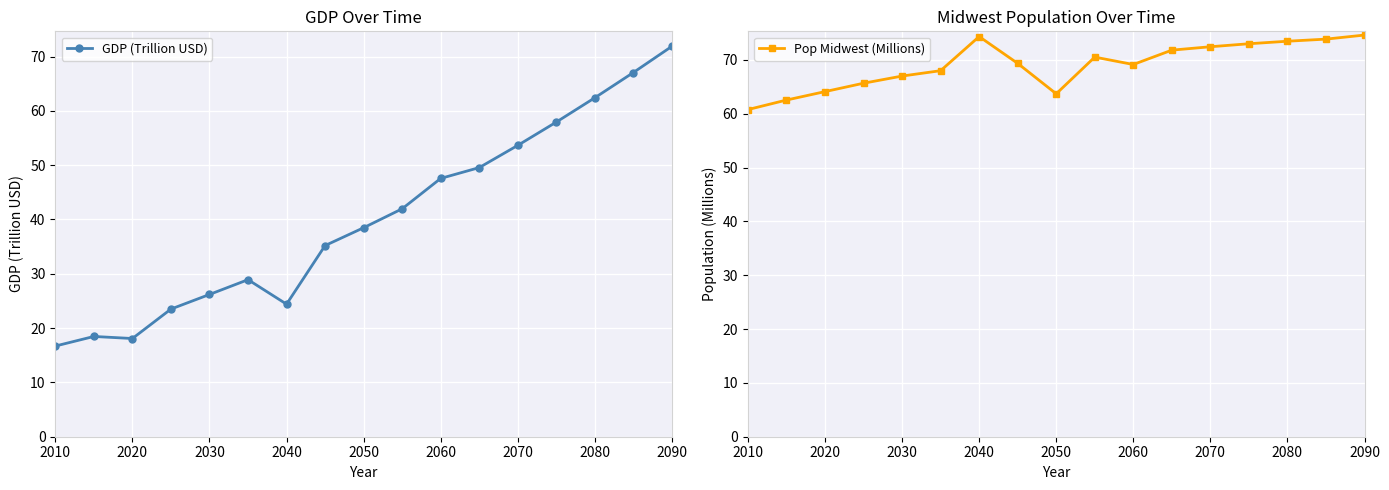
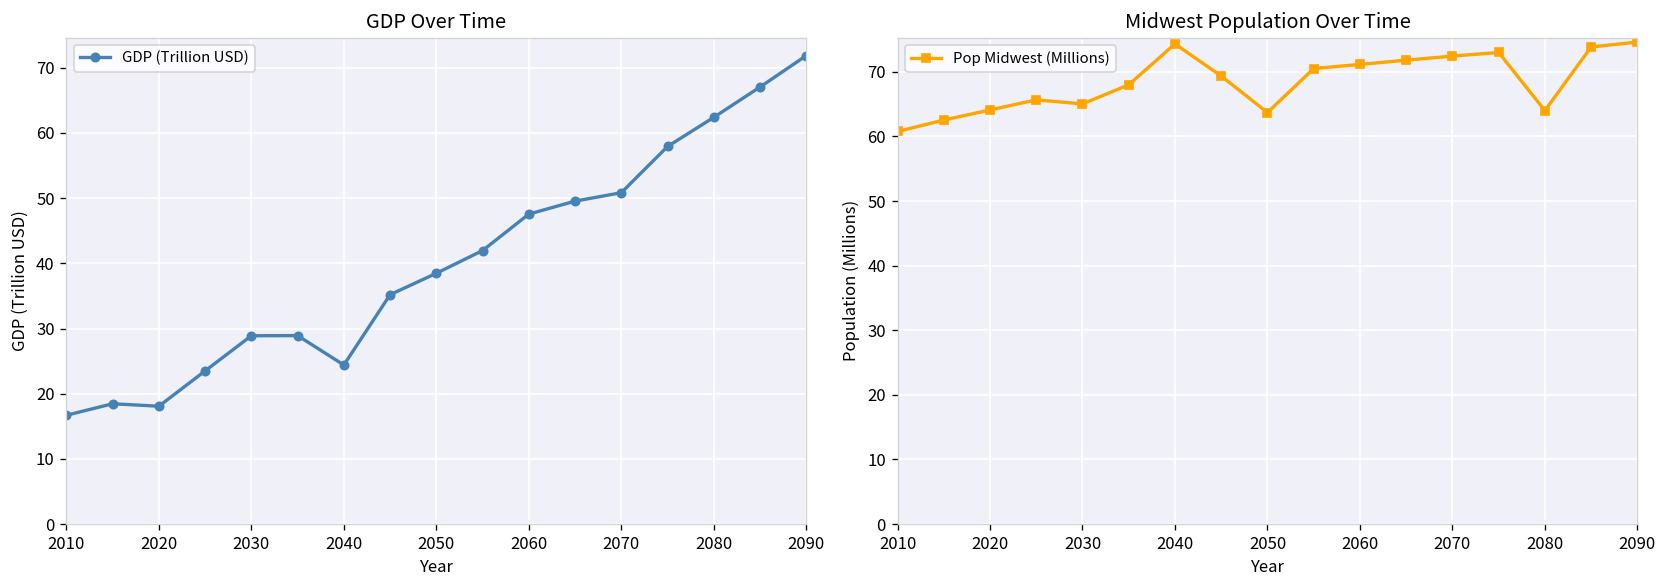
  {
    "GDP Over Time": {
      "2010": 17,
      "2020": 18,
-     "2030": 26,
+     "2030": 29,
      "2040": 24,
      "2050": 38,
      "2060": 48,
-     "2070": 54,
+     "2070": 51,
      "2080": 62,
      "2090": 72
    },
    "Midwest Population Over Time": {
      "2010": 61,
      "2020": 64,
-     "2030": 67,
+     "2030": 65,
      "2040": 74,
      "2050": 64,
-     "2060": 69,
+     "2060": 71,
      "2070": 72,
-     "2080": 73,
+     "2080": 64,
      "2090": 75
    }
  }
